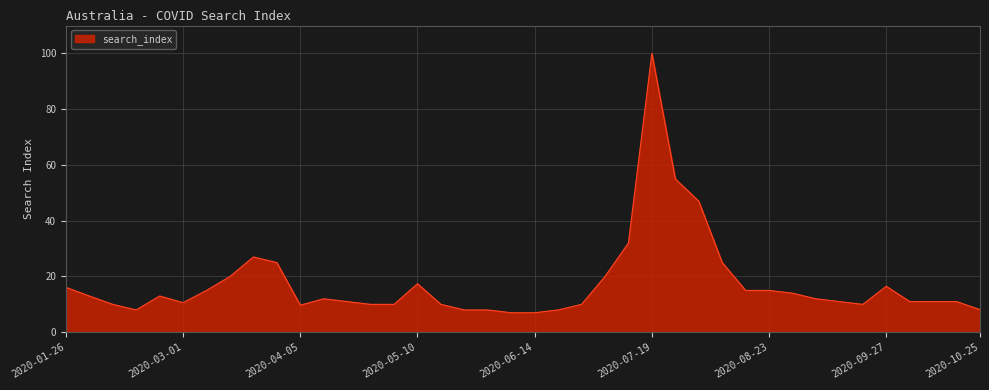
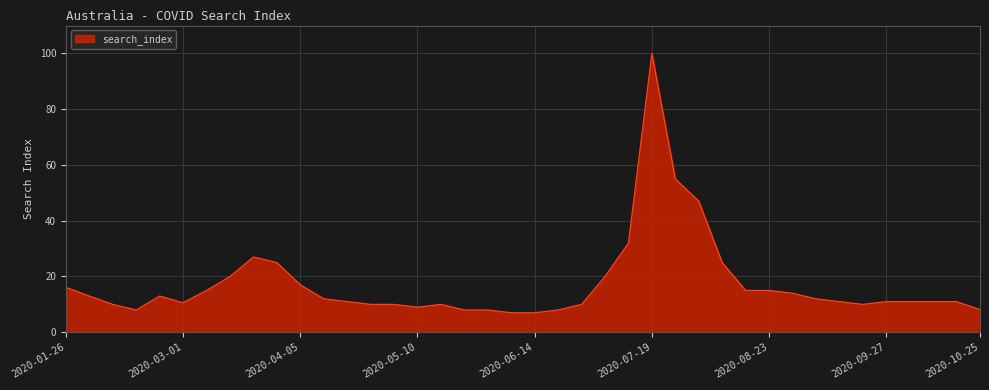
  {
    "2020-01-26": 16,
    "2020-03-01": 11,
-   "2020-04-05": 10,
-   "2020-05-10": 17,
+   "2020-04-05": 17,
+   "2020-05-10": 9,
    "2020-06-14": 7,
    "2020-07-19": 100,
    "2020-08-23": 15,
-   "2020-09-27": 17,
+   "2020-09-27": 11,
    "2020-10-25": 8
  }
